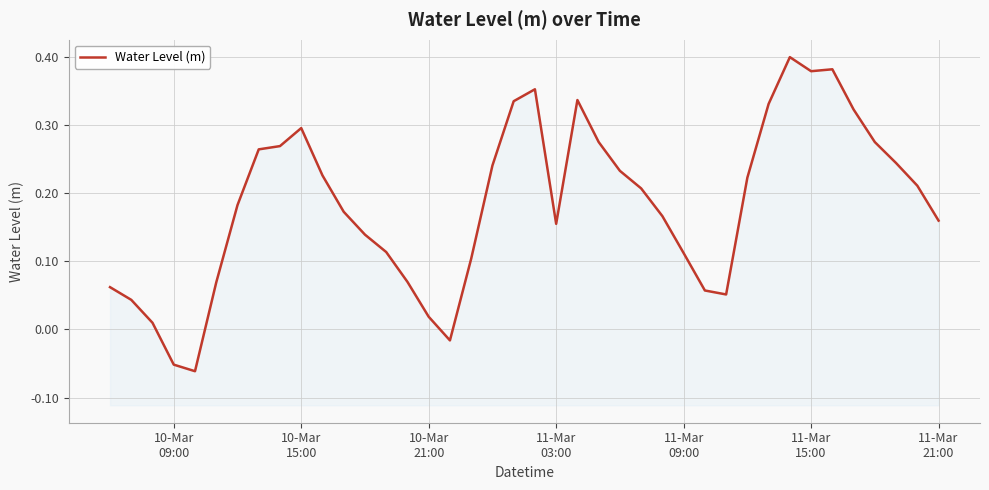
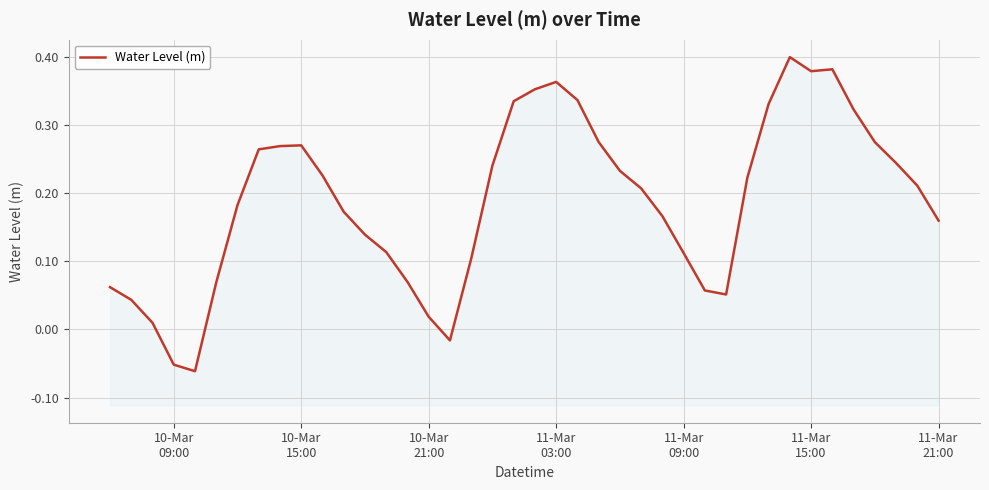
  {
    "10-Mar 09:00": -0.05,
-   "10-Mar 15:00": 0.30,
+   "10-Mar 15:00": 0.27,
    "10-Mar 21:00": 0.02,
-   "11-Mar 03:00": 0.15,
+   "11-Mar 03:00": 0.36,
    "11-Mar 09:00": 0.11,
    "11-Mar 15:00": 0.38,
    "11-Mar 21:00": 0.16
  }
